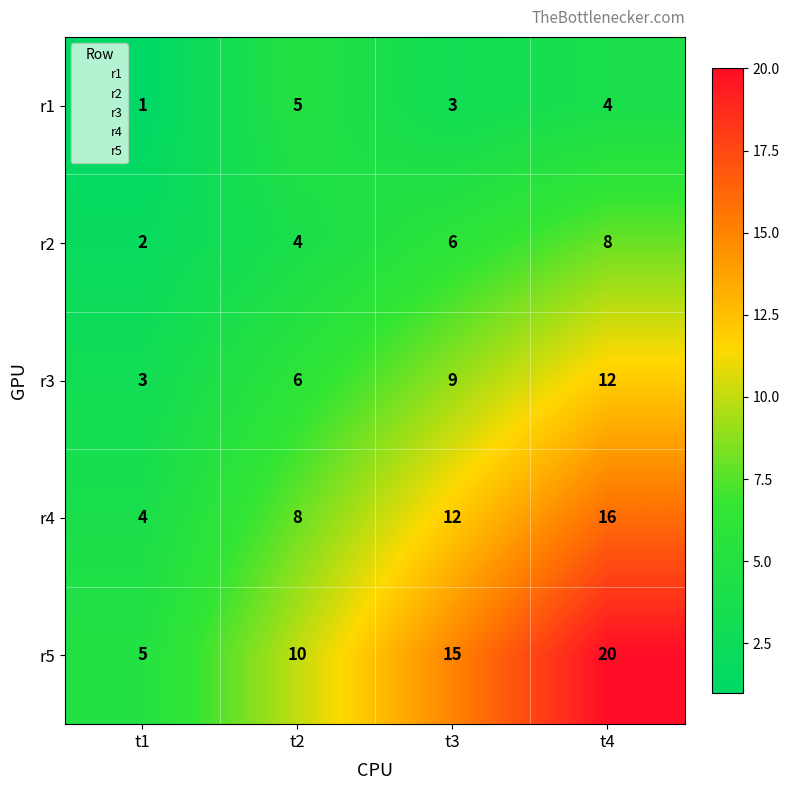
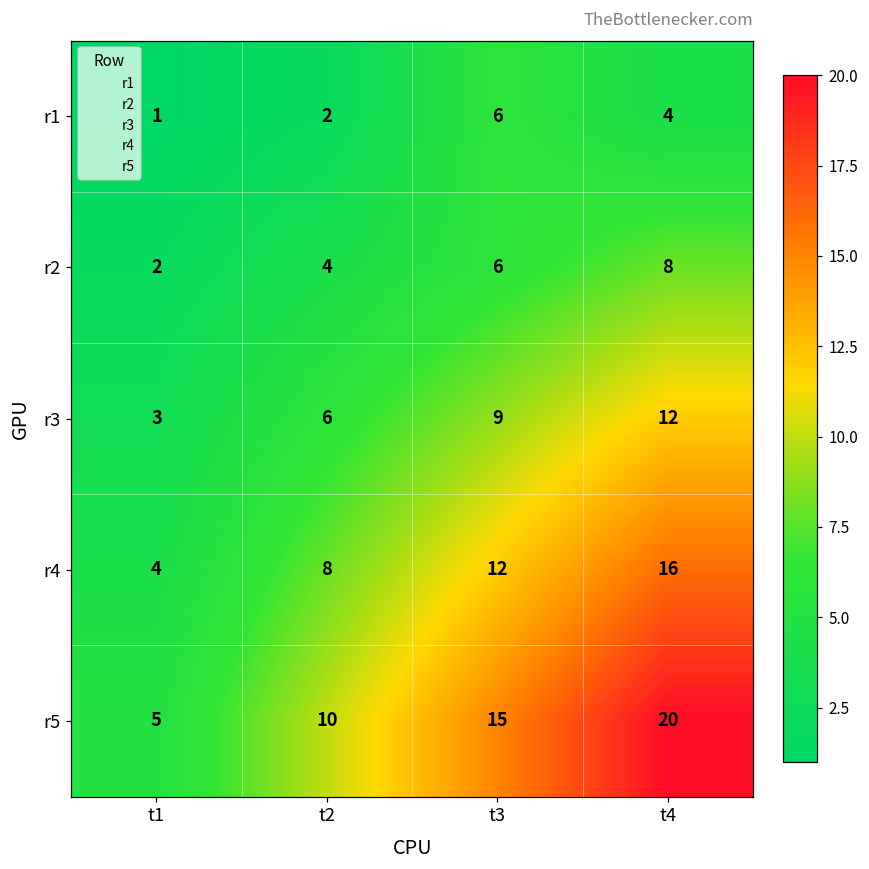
  {
    "r1": {
      "t1": 1,
-     "t2": 5,
-     "t3": 3,
+     "t2": 2,
+     "t3": 6,
      "t4": 4
    },
    "r2": {
      "t1": 2,
      "t2": 4,
      "t3": 6,
      "t4": 8
    },
    "r3": {
      "t1": 3,
      "t2": 6,
      "t3": 9,
      "t4": 12
    },
    "r4": {
      "t1": 4,
      "t2": 8,
      "t3": 12,
      "t4": 16
    },
    "r5": {
      "t1": 5,
      "t2": 10,
      "t3": 15,
      "t4": 20
    }
  }
